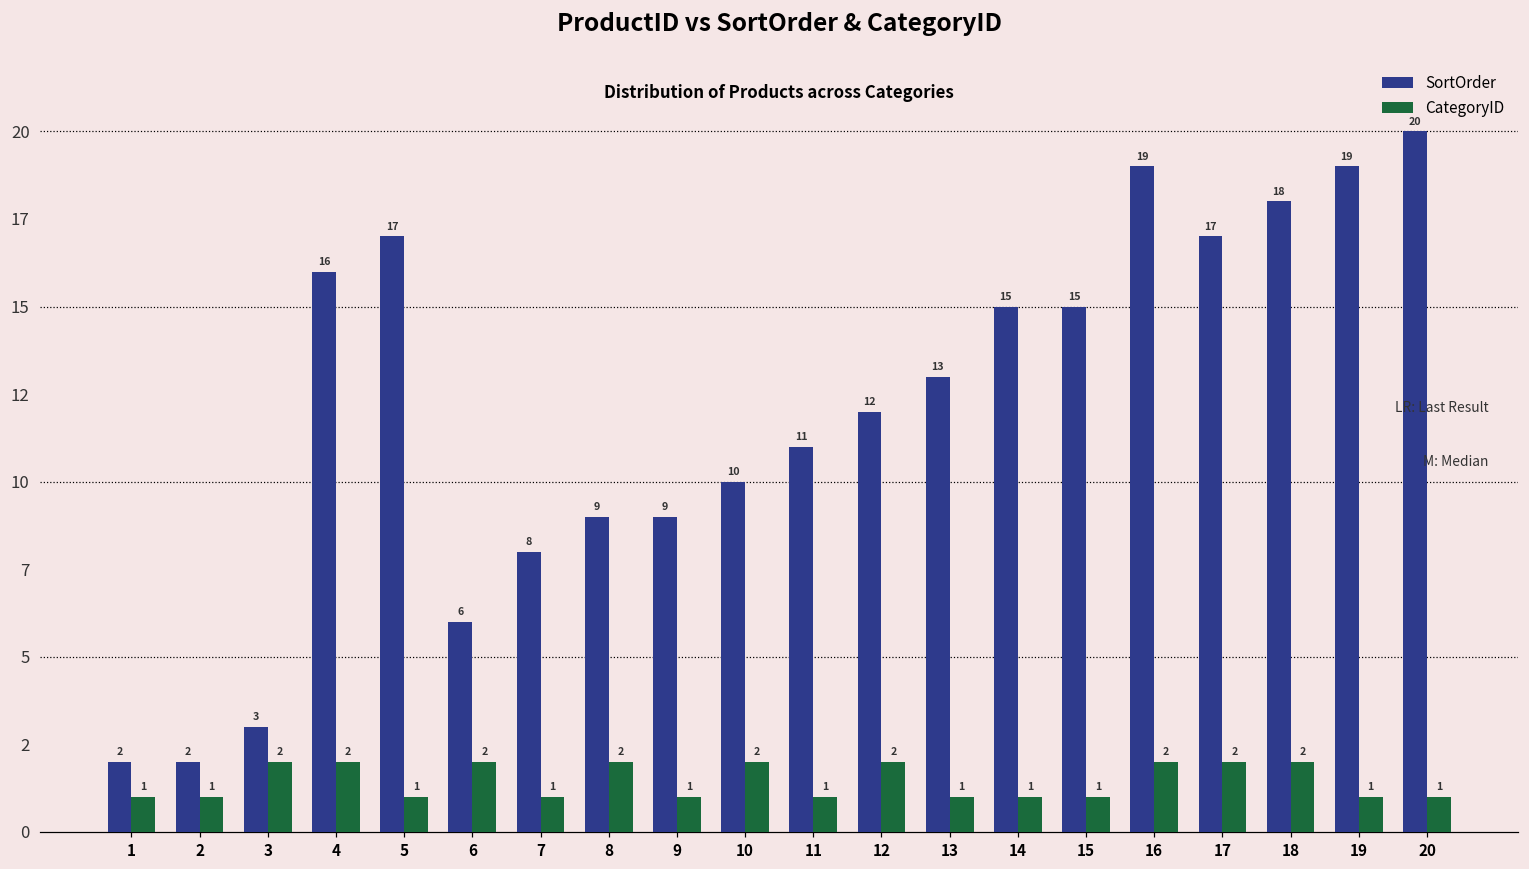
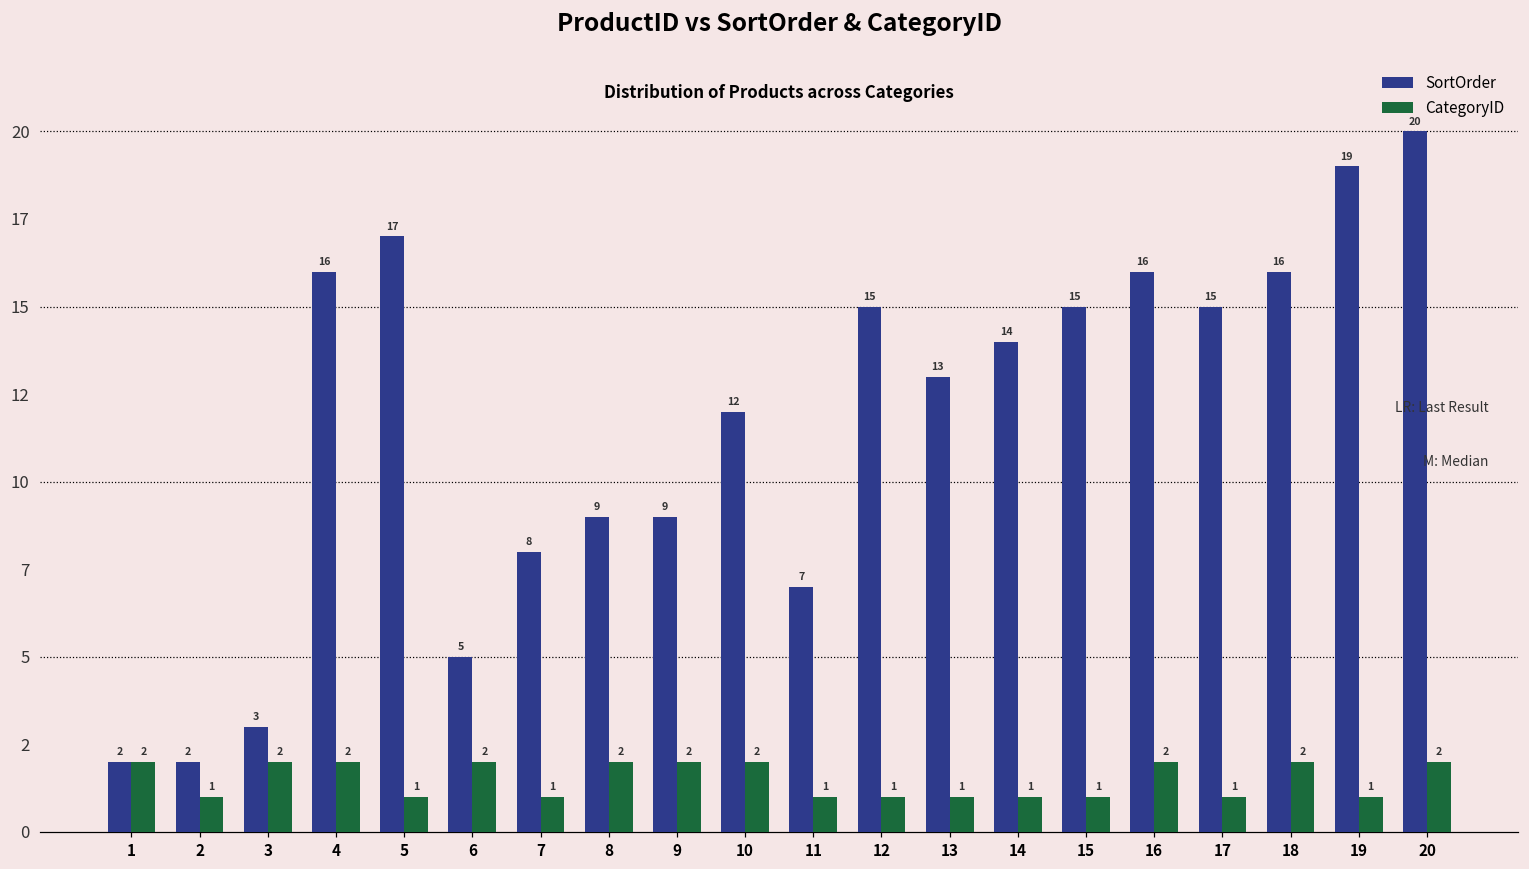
  {
    "SortOrder": {
      "1": 2,
      "2": 2,
      "3": 3,
      "4": 16,
      "5": 17,
-     "6": 6,
+     "6": 5,
      "7": 8,
      "8": 9,
      "9": 9,
-     "10": 10,
-     "11": 11,
-     "12": 12,
+     "10": 12,
+     "11": 7,
+     "12": 15,
      "13": 13,
-     "14": 15,
+     "14": 14,
      "15": 15,
-     "16": 19,
-     "17": 17,
-     "18": 18,
+     "16": 16,
+     "17": 15,
+     "18": 16,
      "19": 19,
      "20": 20
    },
    "CategoryID": {
-     "1": 1,
+     "1": 2,
      "2": 1,
      "3": 2,
      "4": 2,
      "5": 1,
      "6": 2,
      "7": 1,
      "8": 2,
-     "9": 1,
+     "9": 2,
      "10": 2,
      "11": 1,
-     "12": 2,
+     "12": 1,
      "13": 1,
      "14": 1,
      "15": 1,
      "16": 2,
-     "17": 2,
+     "17": 1,
      "18": 2,
      "19": 1,
-     "20": 1
+     "20": 2
    }
  }
